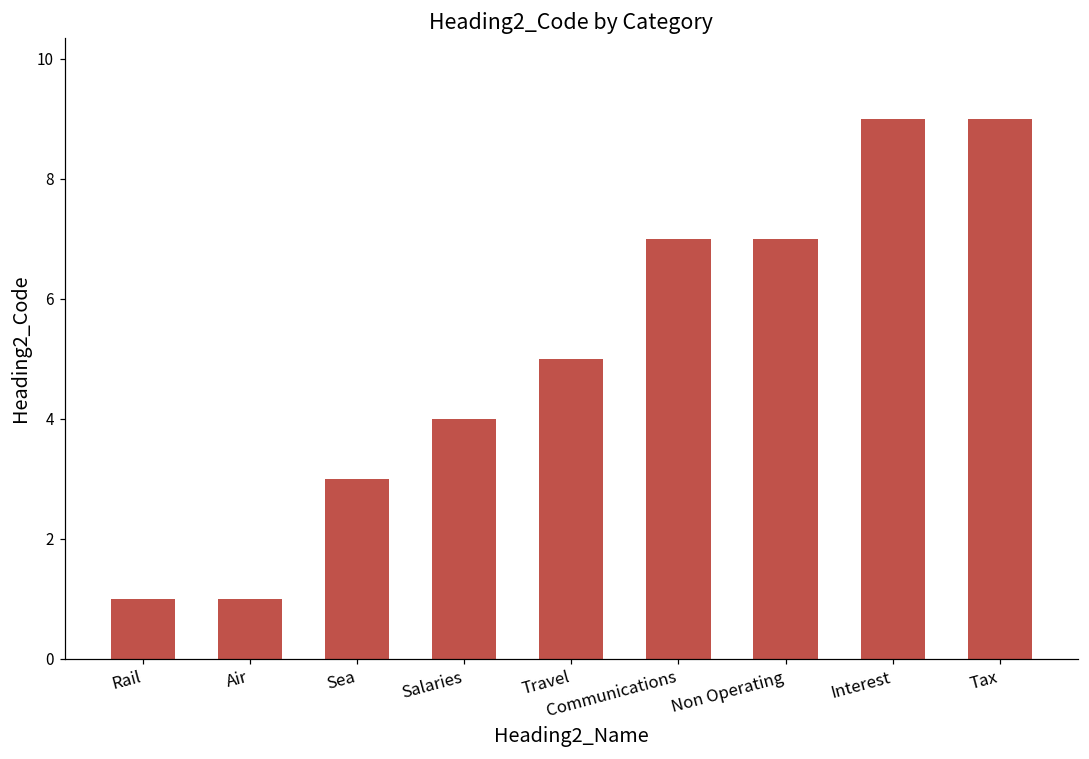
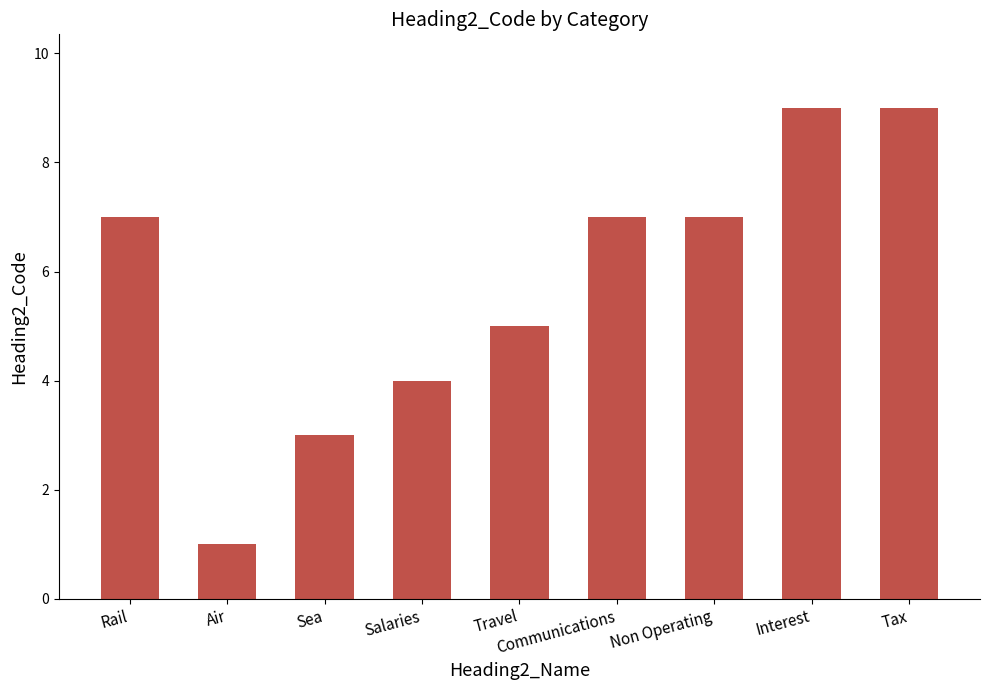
  {
-   "Rail": 1,
+   "Rail": 7,
    "Air": 1,
    "Sea": 3,
    "Salaries": 4,
    "Travel": 5,
    "Communications": 7,
    "Non Operating": 7,
    "Interest": 9,
    "Tax": 9
  }
